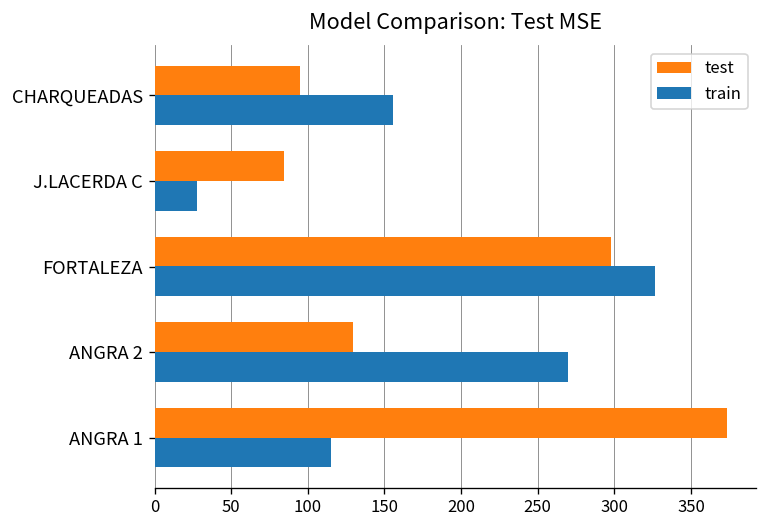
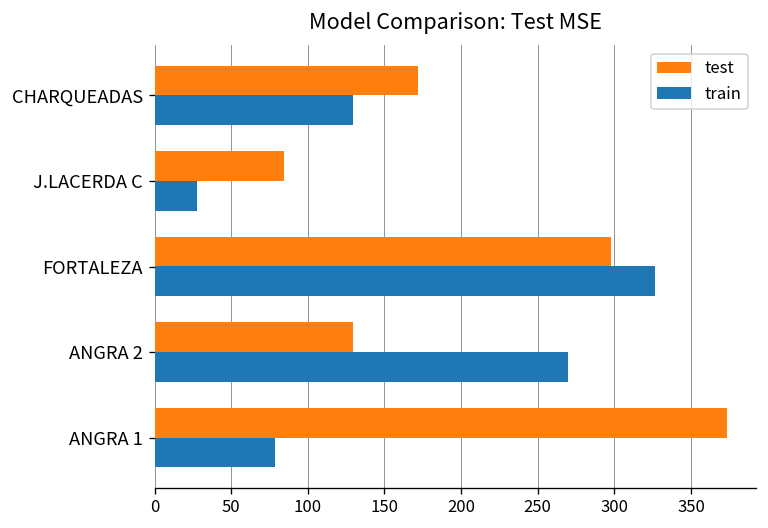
  {
    "test": {
-     "CHARQUEADAS": 95,
+     "CHARQUEADAS": 172,
      "J.LACERDA C": 84,
      "FORTALEZA": 298,
      "ANGRA 2": 130,
      "ANGRA 1": 374
    },
    "train": {
-     "CHARQUEADAS": 156,
+     "CHARQUEADAS": 130,
      "J.LACERDA C": 28,
      "FORTALEZA": 327,
      "ANGRA 2": 270,
-     "ANGRA 1": 115
+     "ANGRA 1": 79
    }
  }
